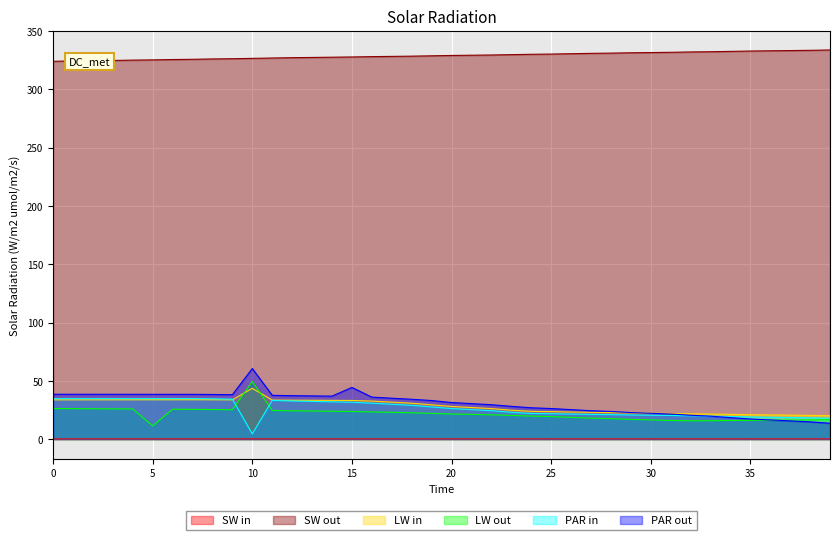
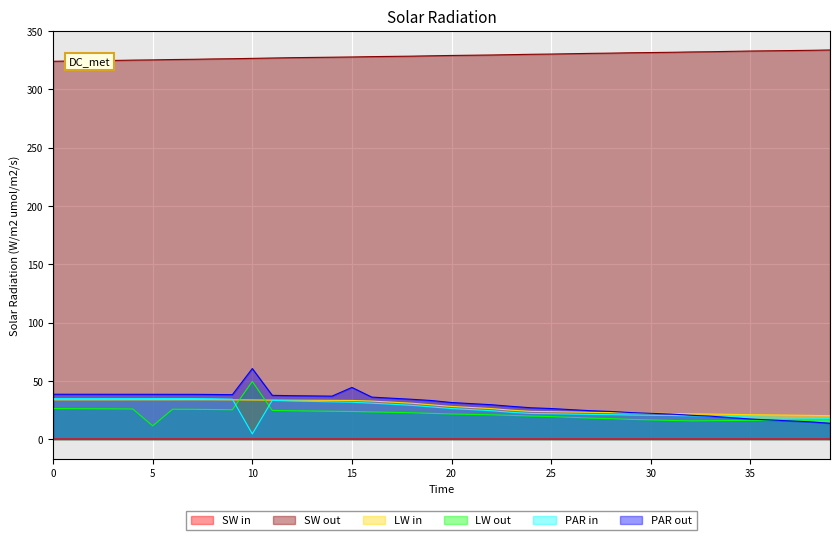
  {
    "SW in": {
      "0": 0,
      "5": 0,
      "10": 0,
      "15": 0,
      "20": 0,
      "25": 0,
      "30": 0,
      "35": 0
    },
    "SW out": {
      "0": 324,
      "5": 325,
      "10": 327,
      "15": 328,
      "20": 329,
      "25": 330,
      "30": 332,
      "35": 333
    },
    "LW in": {
-     "10": 44
+     "10": 34
    },
    "LW out": {
      "0": 26,
      "5": 11,
      "10": 49,
      "15": 24,
      "20": 22,
      "25": 19,
      "30": 16
    },
    "PAR in": {
      "10": 4
    },
    "PAR out": {
      "0": 38,
      "5": 38,
      "10": 61,
      "15": 44,
      "20": 31,
      "25": 26
    }
  }
